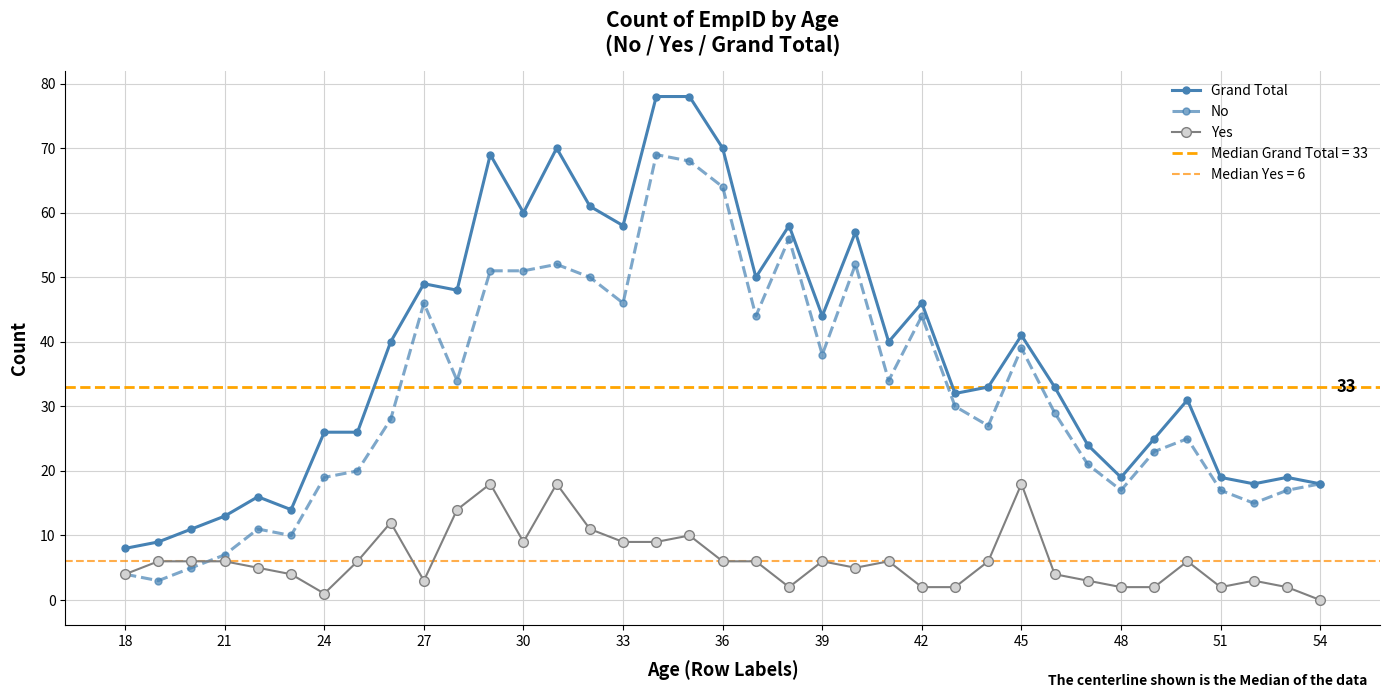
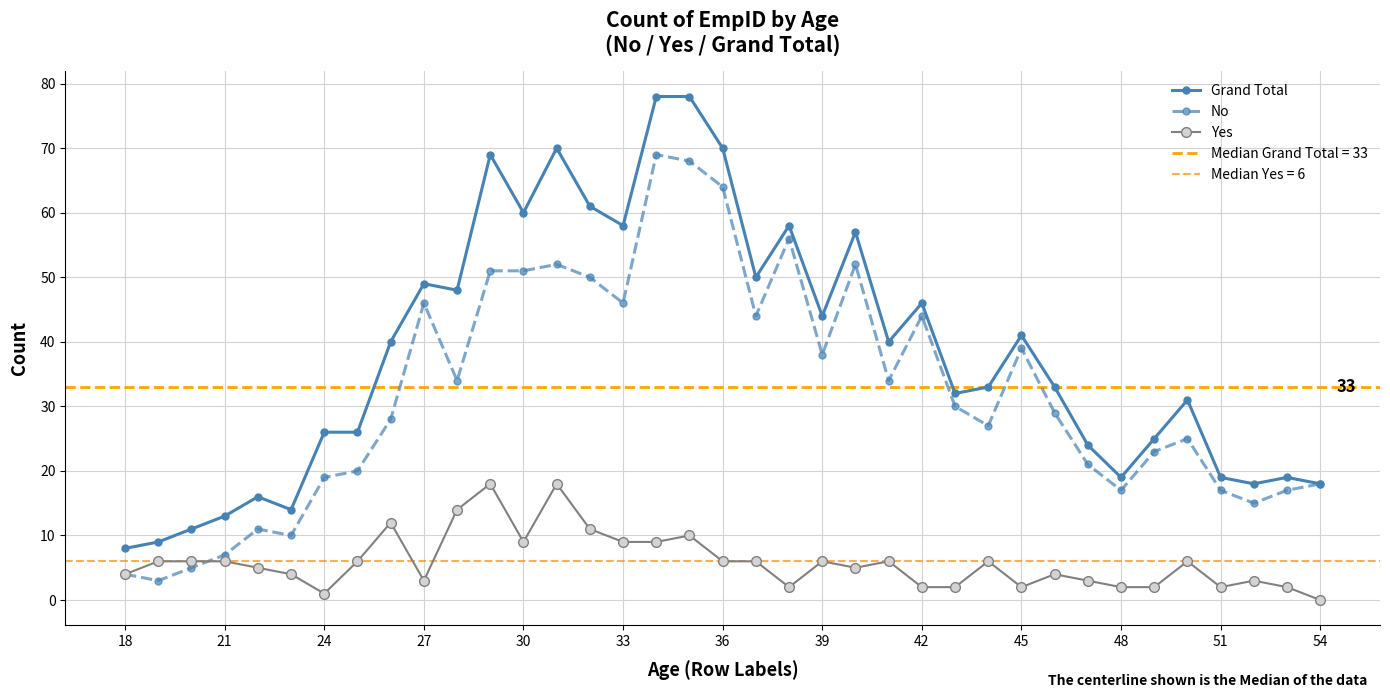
  {
    "Yes": {
      "21": 6,
      "24": 1,
      "27": 3,
      "30": 9,
      "33": 9,
      "36": 6,
      "39": 6,
      "42": 2,
-     "45": 18,
+     "45": 2,
      "48": 2,
      "51": 2,
      "54": 0
    }
  }
